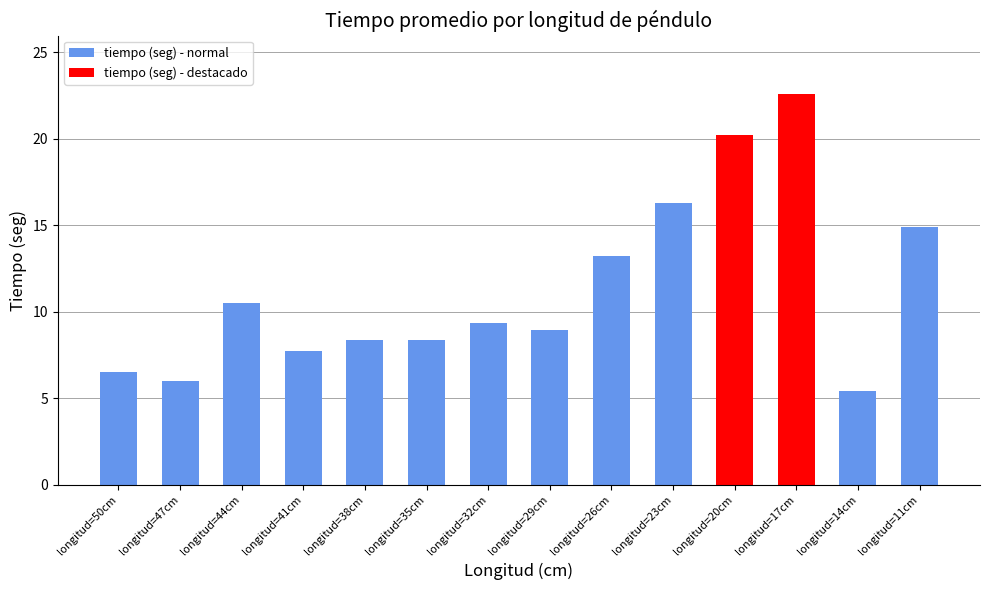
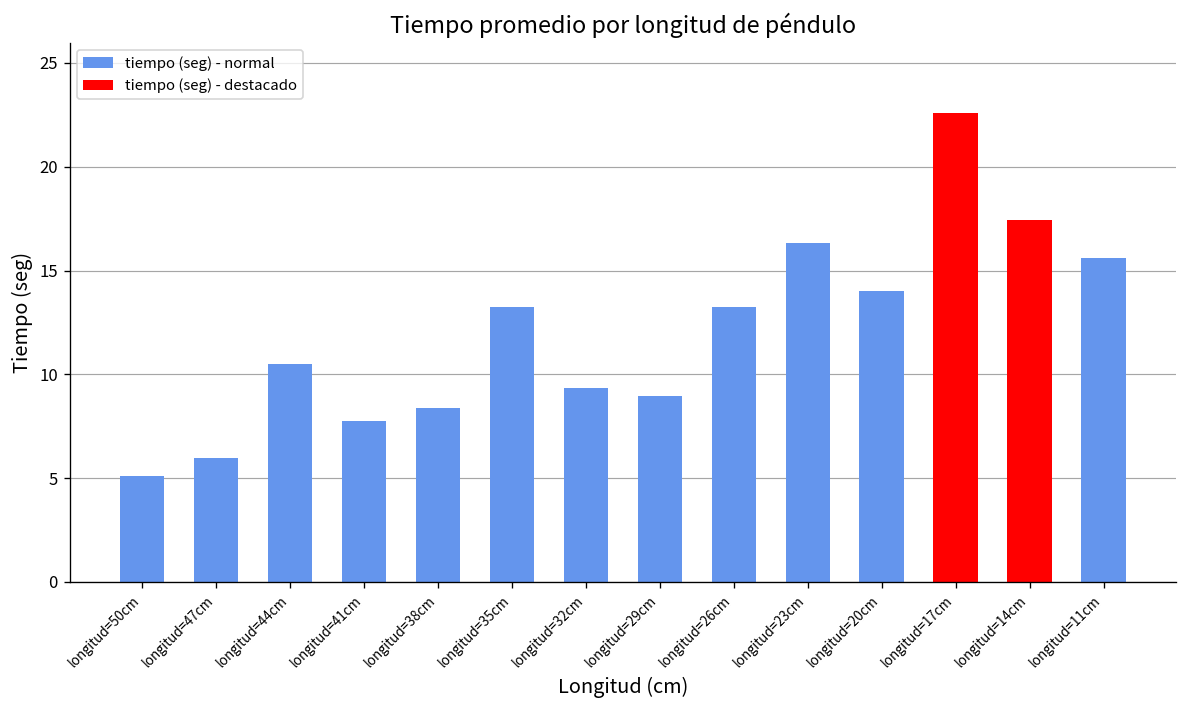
  {
-   "longitud=50cm": 6.5,
+   "longitud=50cm": 5.1,
    "longitud=47cm": 6.0,
    "longitud=44cm": 10.5,
    "longitud=41cm": 7.7,
    "longitud=38cm": 8.4,
-   "longitud=35cm": 8.4,
+   "longitud=35cm": 13.2,
    "longitud=32cm": 9.3,
    "longitud=29cm": 8.9,
    "longitud=26cm": 13.2,
    "longitud=23cm": 16.3,
-   "longitud=20cm": 20.2,
+   "longitud=20cm": 14.0,
    "longitud=17cm": 22.6,
-   "longitud=14cm": 5.5,
-   "longitud=11cm": 14.9
+   "longitud=14cm": 17.4,
+   "longitud=11cm": 15.6
  }
